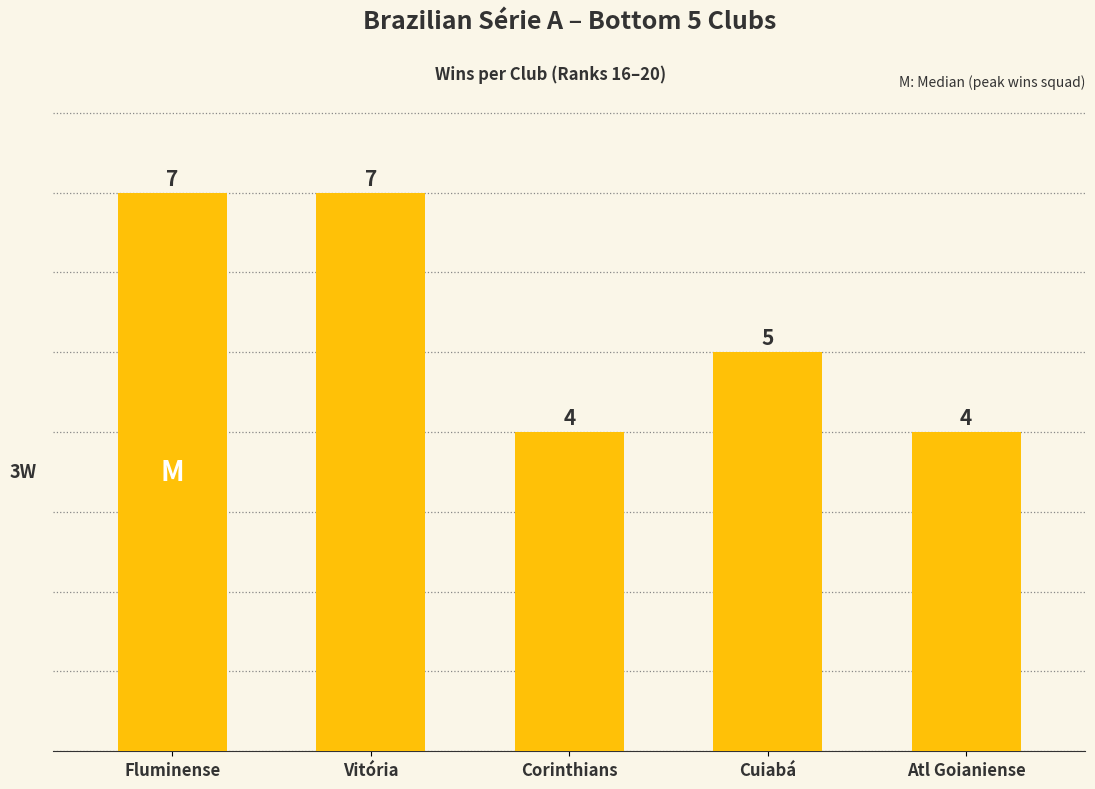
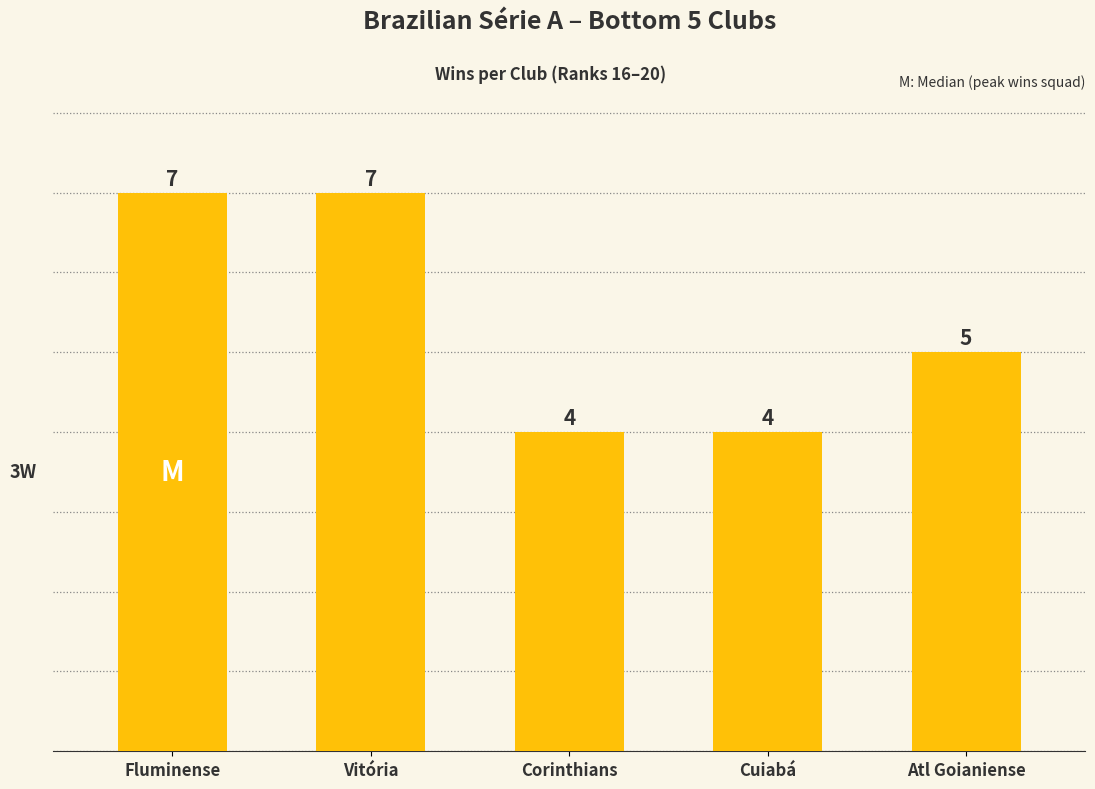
  {
    "Fluminense": 7,
    "Vitória": 7,
    "Corinthians": 4,
-   "Cuiabá": 5,
-   "Atl Goianiense": 4
+   "Cuiabá": 4,
+   "Atl Goianiense": 5
  }
